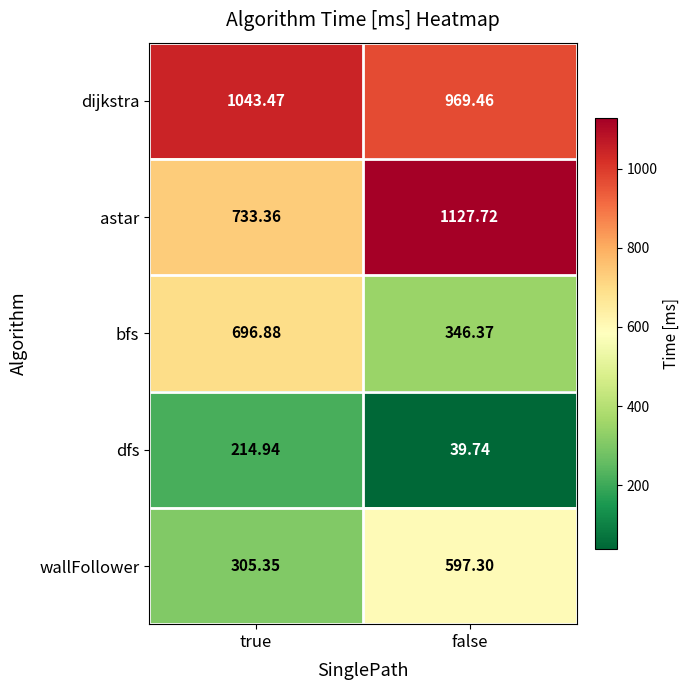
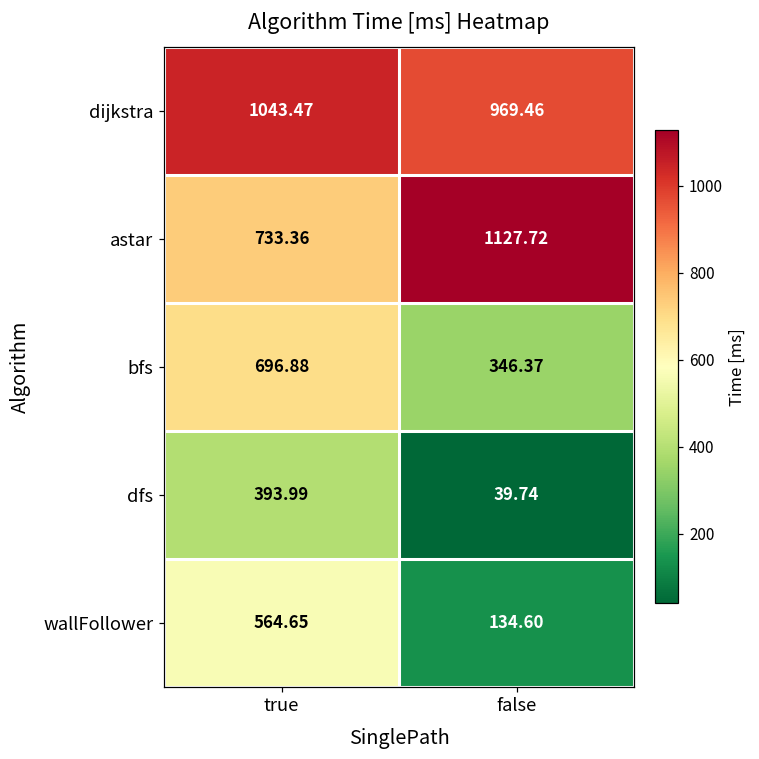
  {
    "dijkstra": {
      "true": 1043.47,
      "false": 969.46
    },
    "astar": {
      "true": 733.36,
      "false": 1127.72
    },
    "bfs": {
      "true": 696.88,
      "false": 346.37
    },
    "dfs": {
-     "true": 214.94,
+     "true": 393.99,
      "false": 39.74
    },
    "wallFollower": {
-     "true": 305.35,
-     "false": 597.30
+     "true": 564.65,
+     "false": 134.60
    }
  }
